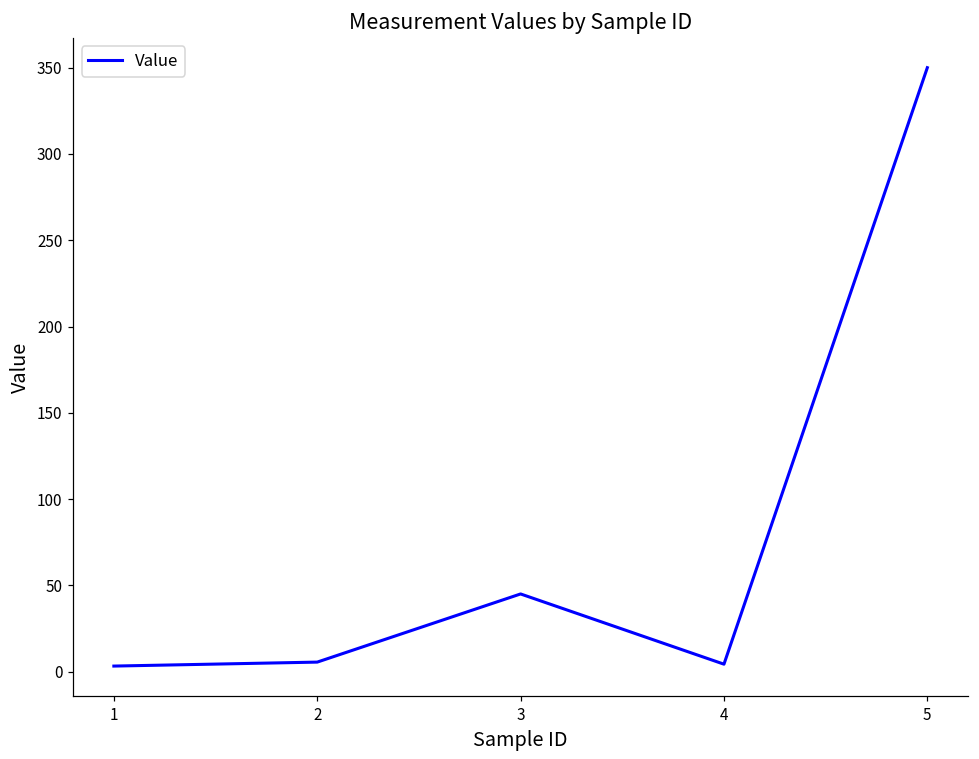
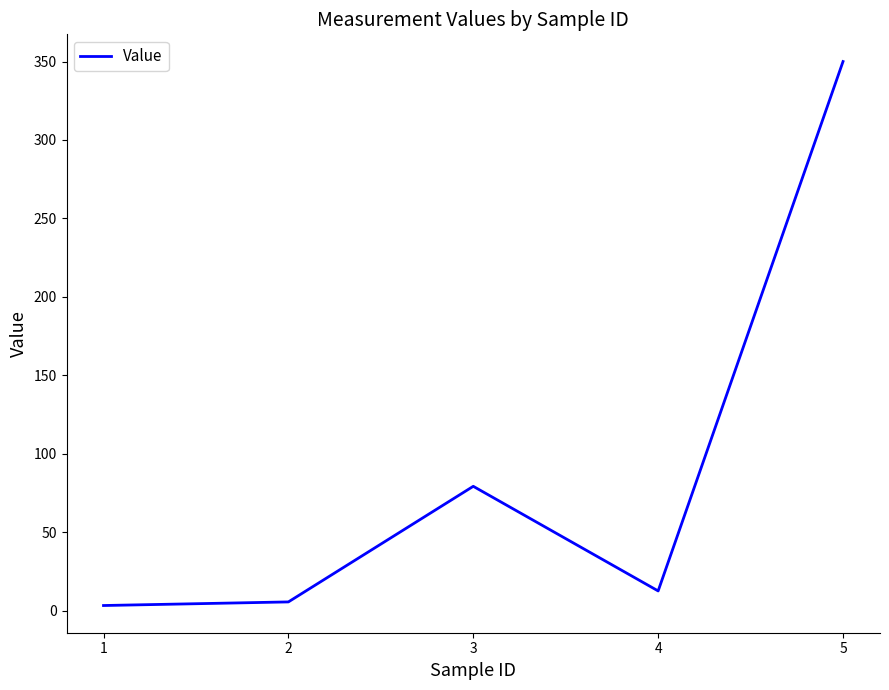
  {
    "1": 3,
    "2": 6,
-   "3": 45,
-   "4": 4,
+   "3": 79,
+   "4": 13,
    "5": 350
  }
